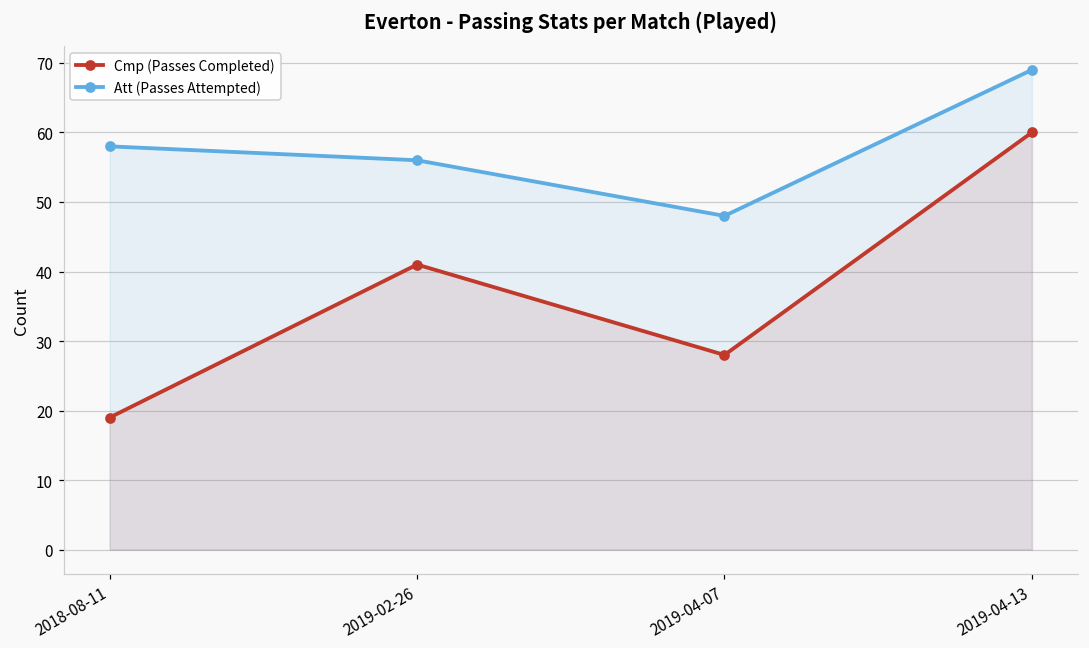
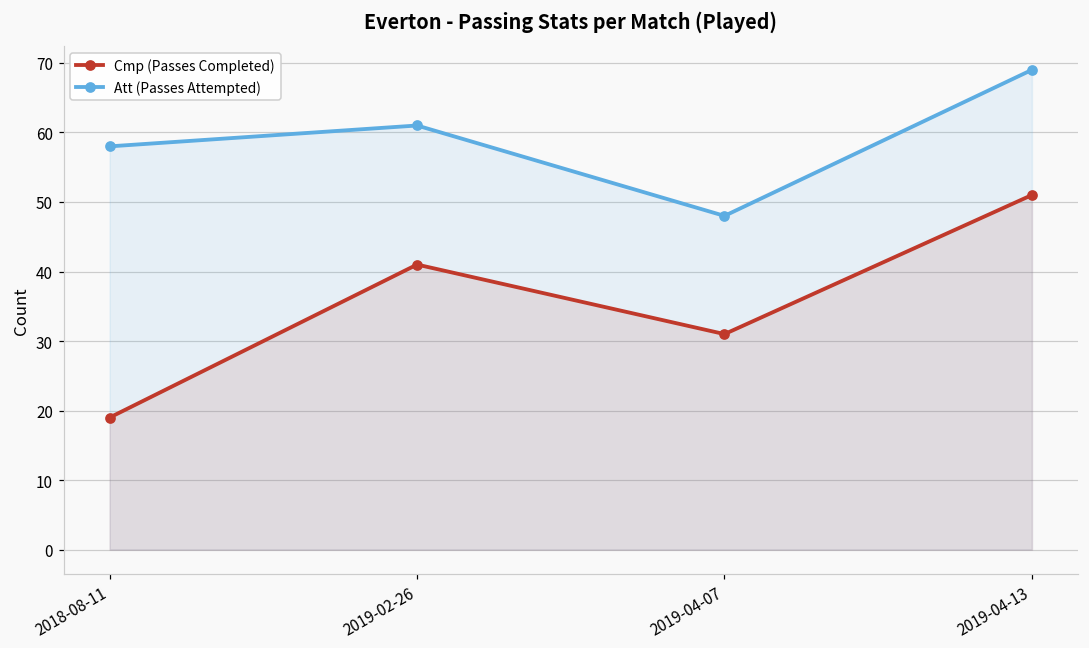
  {
    "Cmp (Passes Completed)": {
      "2018-08-11": 19,
      "2019-02-26": 41,
-     "2019-04-07": 28,
-     "2019-04-13": 60
+     "2019-04-07": 31,
+     "2019-04-13": 51
    },
    "Att (Passes Attempted)": {
      "2018-08-11": 58,
-     "2019-02-26": 56,
+     "2019-02-26": 61,
      "2019-04-07": 48,
      "2019-04-13": 69
    }
  }
